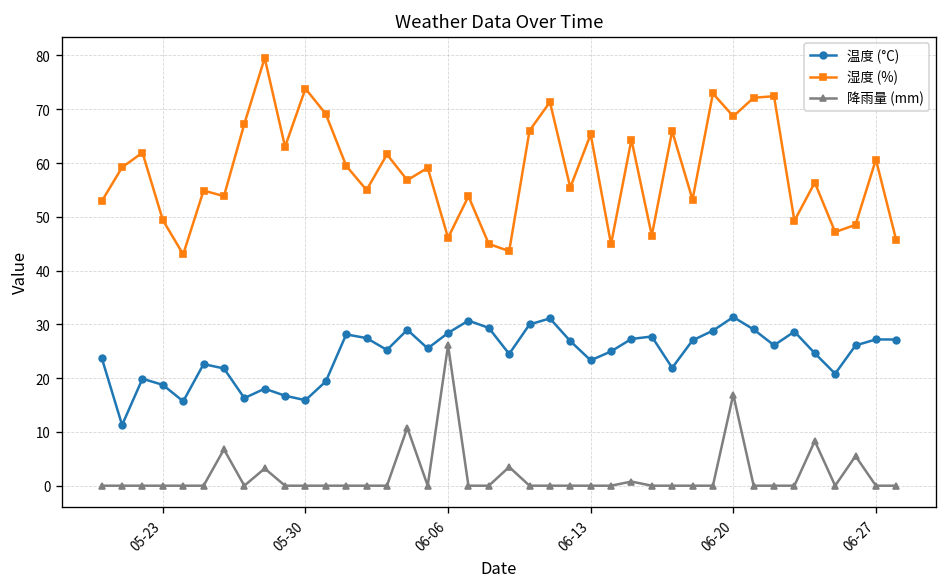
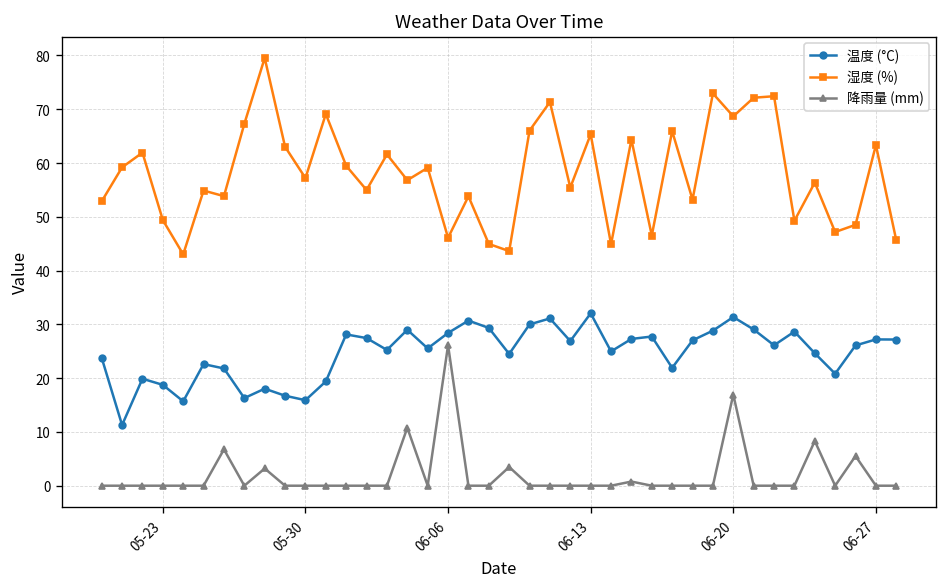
  {
    "温度 (°C)": {
      "05-23": 19,
      "05-30": 16,
      "06-06": 28,
-     "06-13": 23,
+     "06-13": 32,
      "06-20": 31,
      "06-27": 27
    },
    "湿度 (%)": {
      "05-23": 49,
-     "05-30": 74,
+     "05-30": 57,
      "06-06": 46,
      "06-13": 65,
      "06-20": 69,
-     "06-27": 61
+     "06-27": 63
    },
    "降雨量 (mm)": {
      "05-23": 0,
      "05-30": 0,
      "06-06": 26,
      "06-13": 0,
      "06-20": 17,
      "06-27": 0
    }
  }
